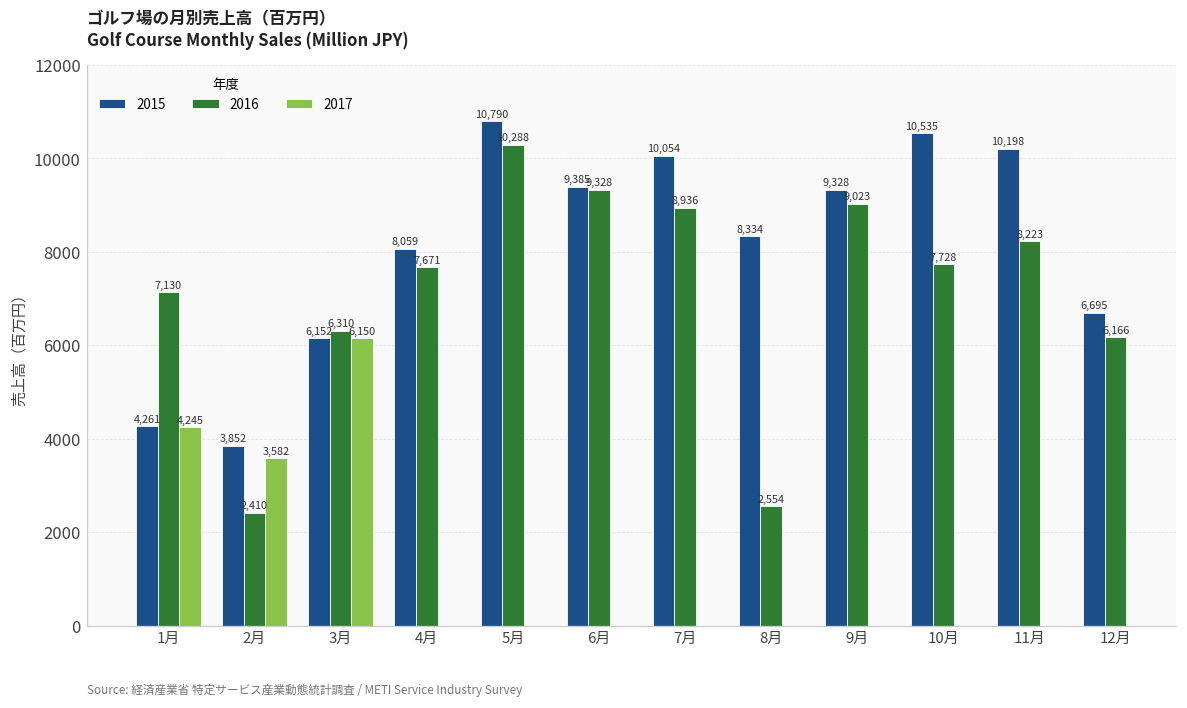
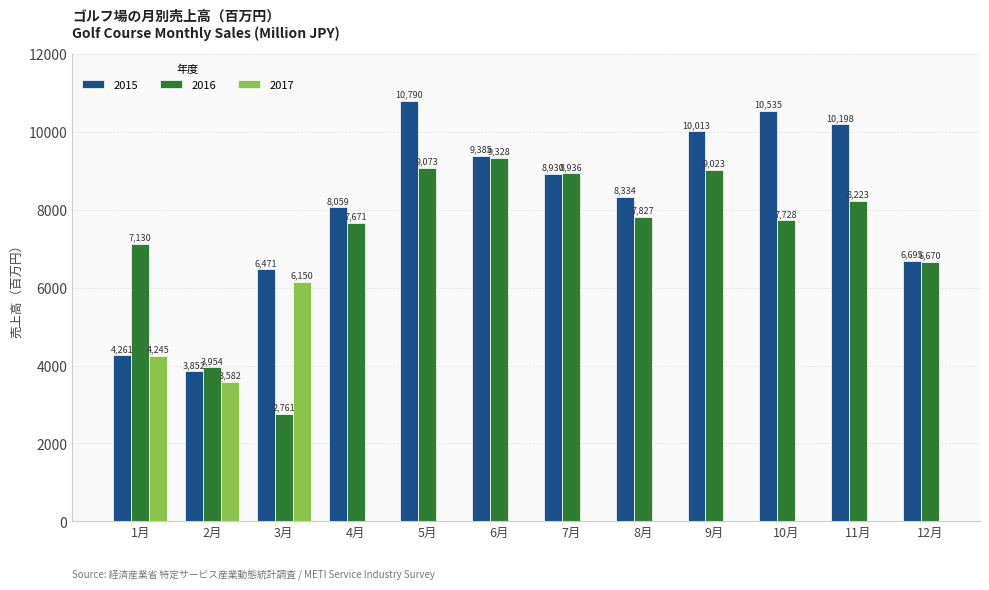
  {
    "2015": {
      "1月": "4,261",
      "2月": "3,852",
-     "3月": "6,152",
+     "3月": "6,471",
      "4月": "8,059",
      "5月": "10,790",
-     "7月": "10,054",
+     "7月": "8,930",
      "8月": "8,334",
-     "9月": "9,328",
+     "9月": "10,013",
      "10月": "10,535",
      "11月": "10,198"
    },
    "2016": {
      "1月": "7,130",
-     "2月": "2,410",
-     "3月": "6,310",
+     "2月": "3,954",
+     "3月": "2,761",
      "4月": "7,671",
-     "5月": "10,288",
-     "8月": "2,554",
+     "5月": "9,073",
+     "8月": "7,827",
      "9月": "9,023",
      "10月": "7,728",
      "11月": "8,223",
-     "12月": "6,166"
+     "12月": "6,670"
    }
  }
